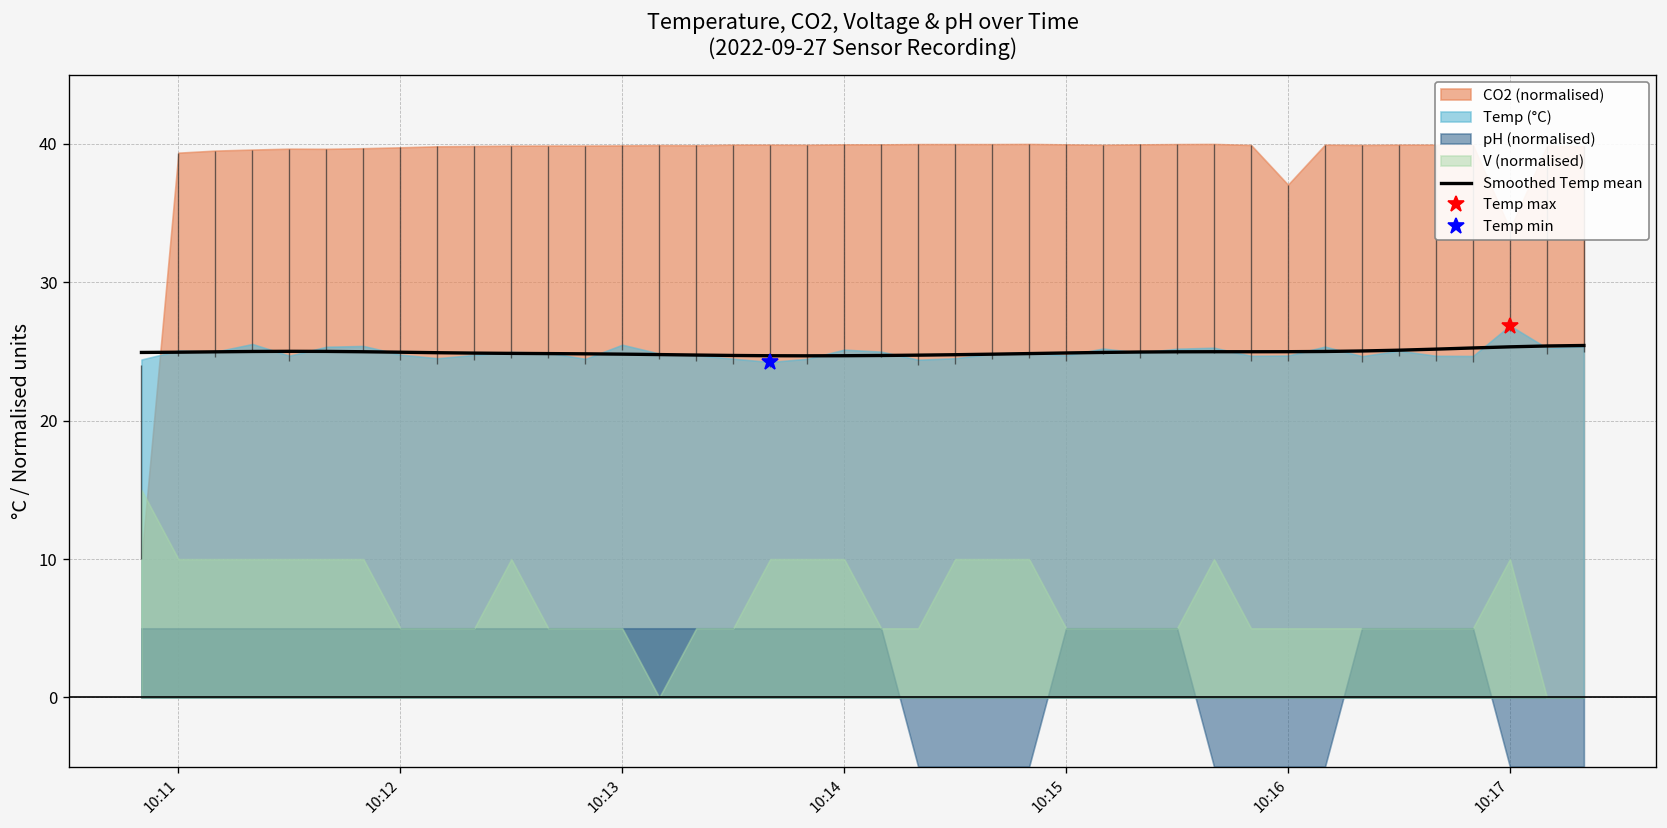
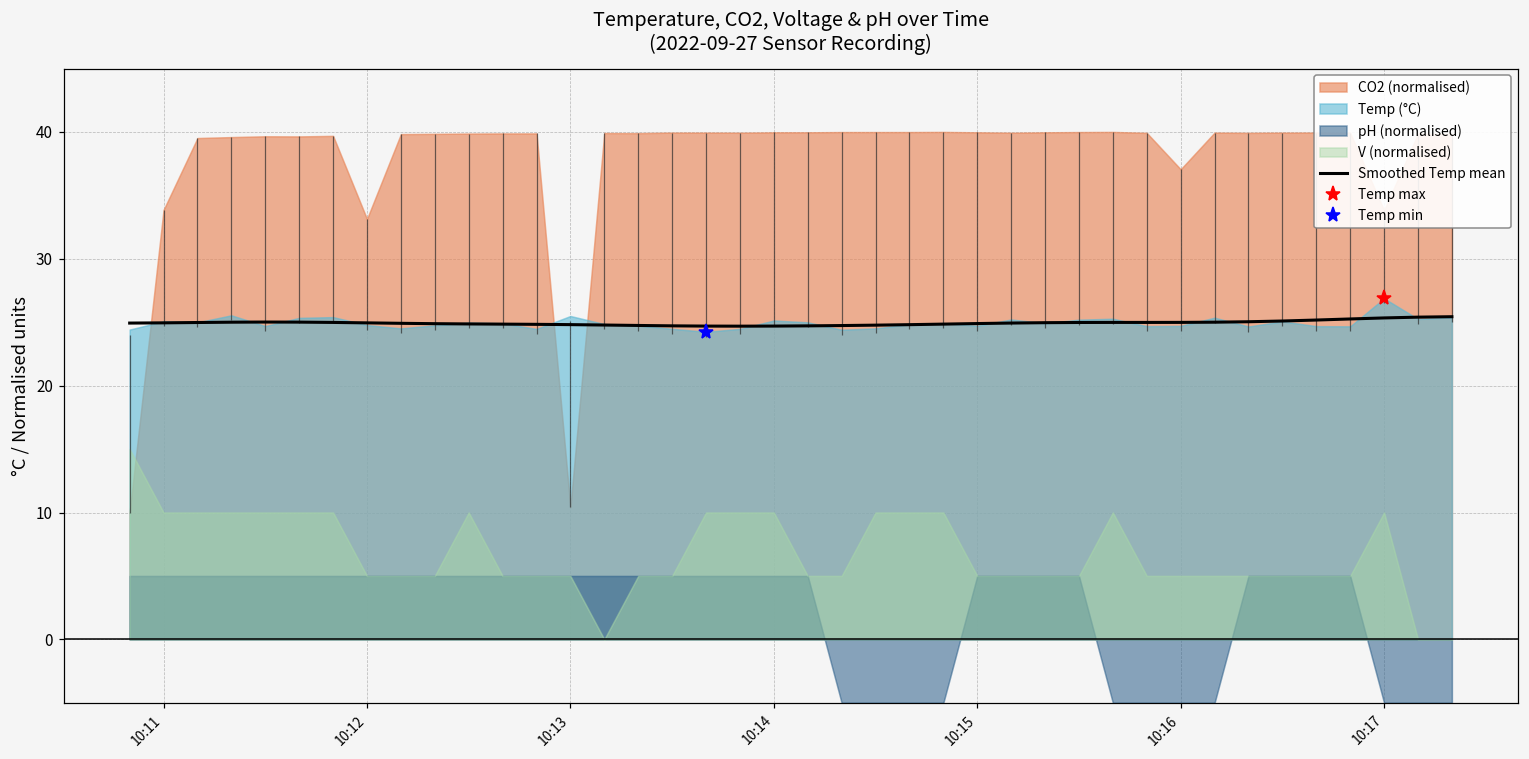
  {
    "CO2 (normalised)": {
-     "10:11": 39.4,
-     "10:12": 39.8,
-     "10:13": 39.9,
+     "10:11": 33.9,
+     "10:12": 33.1,
+     "10:13": 10.4,
      "10:14": 40.0,
      "10:15": 40.0,
      "10:16": 37.1
    },
    "Smoothed Temp mean": {
      "10:13": 24.8,
      "10:14": 24.7,
      "10:16": 25.0,
      "10:17": 25.3
    },
    "Temp (°C)": {
      "10:13": 25.5,
      "10:14": 25.1,
      "10:16": 24.7
    },
    "pH (normalised)": {
      "10:11": 5.0,
      "10:14": 5.0
    },
    "V (normalised)": {
      "10:11": 10.0,
      "10:14": 10.0,
      "10:16": 5.0,
      "10:17": 10.0
    }
  }
